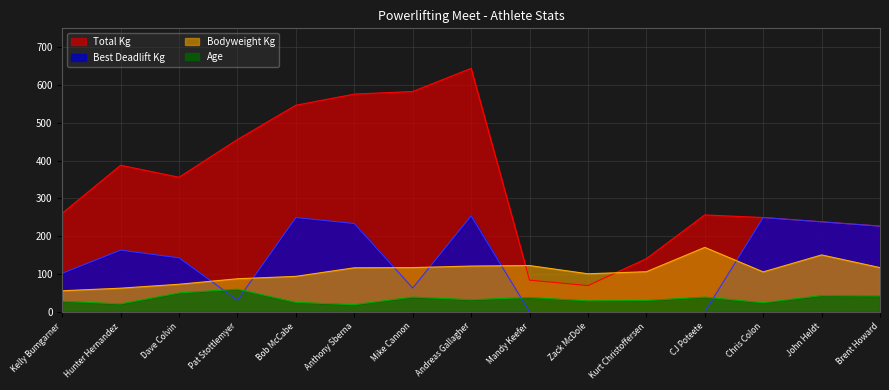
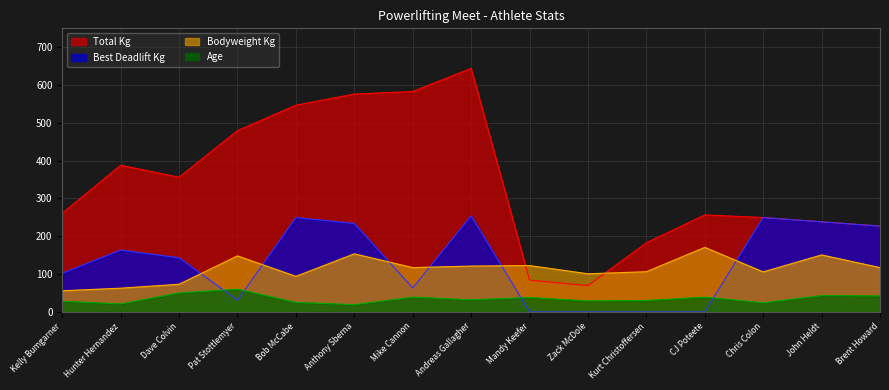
  {
    "Total Kg": {
      "Kelly Bumgarner": 260,
      "Hunter Hernandez": 390,
      "Dave Colvin": 360,
-     "Pat Stottlemyer": 460,
+     "Pat Stottlemyer": 480,
      "Bob McCabe": 550,
      "Anthony Sberna": 580,
      "Mike Cannon": 580,
      "Andreas Gallagher": 640,
      "Mandy Keefer": 80,
      "Zack McDole": 70,
-     "Kurt Christoffersen": 140,
+     "Kurt Christoffersen": 180,
      "CJ Poteete": 260
    },
    "Best Deadlift Kg": {
      "Kelly Bumgarner": 100,
      "Hunter Hernandez": 160,
      "Dave Colvin": 140,
      "Pat Stottlemyer": 30,
      "Bob McCabe": 250,
      "Anthony Sberna": 230,
      "Mike Cannon": 60,
      "Andreas Gallagher": 250,
      "Mandy Keefer": 0,
      "Zack McDole": 0,
      "Kurt Christoffersen": 0,
      "CJ Poteete": 0
    },
    "Bodyweight Kg": {
      "Kelly Bumgarner": 60,
      "Hunter Hernandez": 60,
      "Dave Colvin": 70,
-     "Pat Stottlemyer": 90,
+     "Pat Stottlemyer": 150,
      "Bob McCabe": 90,
-     "Anthony Sberna": 120,
+     "Anthony Sberna": 150,
      "Mike Cannon": 120,
      "Andreas Gallagher": 120,
      "Mandy Keefer": 120,
      "Zack McDole": 100,
      "Kurt Christoffersen": 110,
      "CJ Poteete": 170,
      "Chris Colon": 110,
      "John Heldt": 150,
      "Brent Howard": 120
    },
    "Age": {
      "Kelly Bumgarner": 30,
      "Hunter Hernandez": 20,
      "Dave Colvin": 50,
      "Pat Stottlemyer": 60,
      "Bob McCabe": 30,
      "Anthony Sberna": 20,
      "Mike Cannon": 40,
      "Andreas Gallagher": 30,
      "Mandy Keefer": 40,
      "Zack McDole": 30,
      "Kurt Christoffersen": 30,
      "CJ Poteete": 40,
      "Chris Colon": 20,
      "John Heldt": 40,
      "Brent Howard": 40
    }
  }
